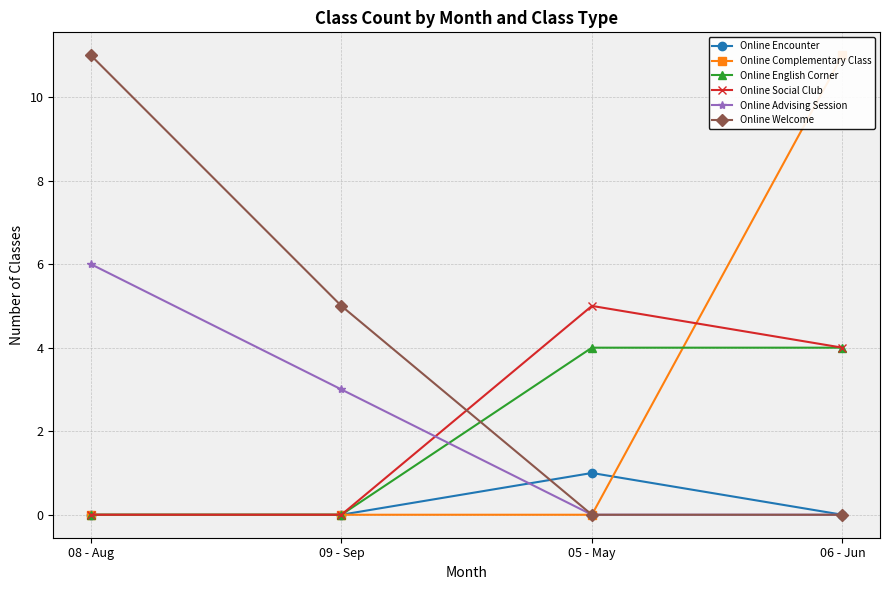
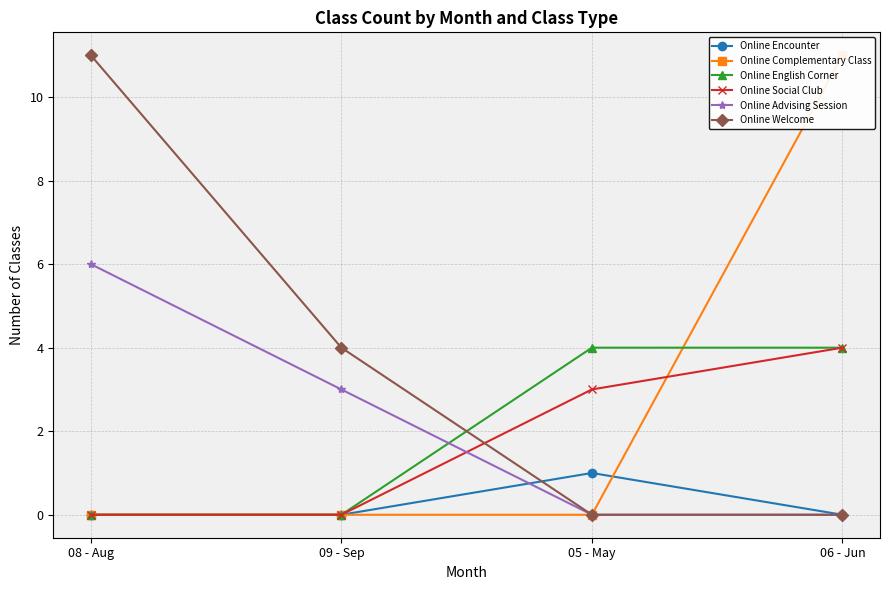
  {
    "Online Encounter": {
      "05 - May": 1
    },
    "Online English Corner": {
      "05 - May": 4
    },
    "Online Social Club": {
-     "05 - May": 5
+     "05 - May": 3
    },
    "Online Advising Session": {
      "08 - Aug": 6,
      "09 - Sep": 3
    },
    "Online Welcome": {
      "08 - Aug": 11,
-     "09 - Sep": 5
+     "09 - Sep": 4
    }
  }
